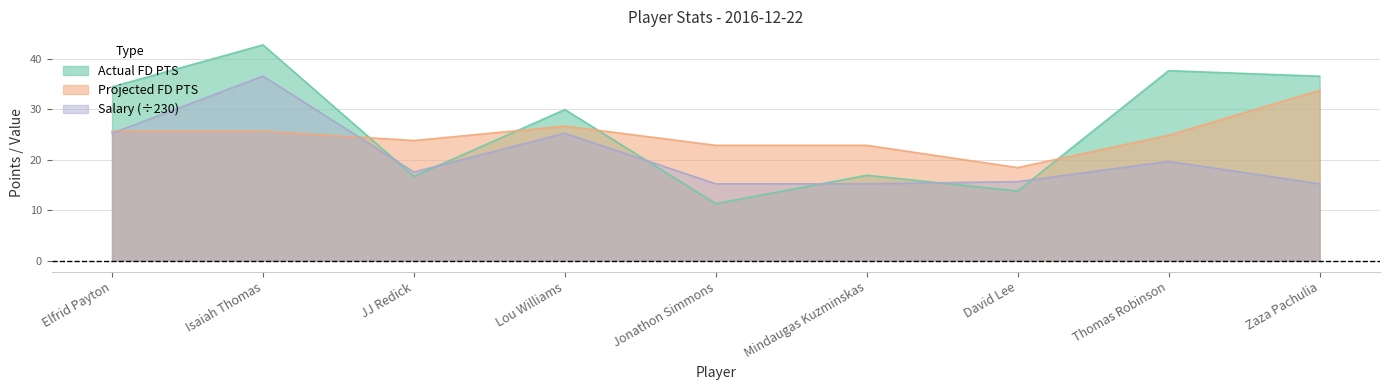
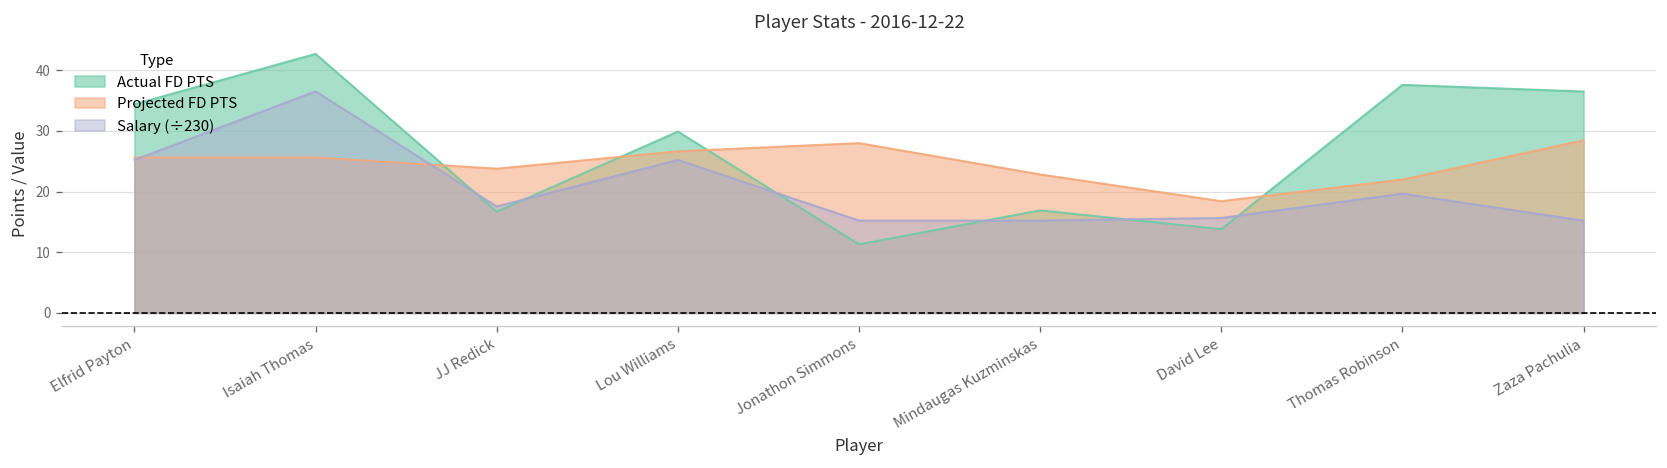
  {
    "Actual FD PTS": {
      "Elfrid Payton": 34,
      "Isaiah Thomas": 43,
      "JJ Redick": 17,
      "Lou Williams": 30,
      "Jonathon Simmons": 11,
      "Mindaugas Kuzminskas": 17,
      "David Lee": 14,
      "Thomas Robinson": 38,
      "Zaza Pachulia": 37
    },
    "Projected FD PTS": {
      "Isaiah Thomas": 26,
      "JJ Redick": 24,
      "Lou Williams": 27,
-     "Jonathon Simmons": 23,
+     "Jonathon Simmons": 28,
      "Mindaugas Kuzminskas": 23,
      "David Lee": 18,
-     "Thomas Robinson": 25,
-     "Zaza Pachulia": 34
+     "Thomas Robinson": 22,
+     "Zaza Pachulia": 28
    },
    "Salary (÷230)": {
      "Isaiah Thomas": 37,
      "JJ Redick": 18,
      "Lou Williams": 25,
      "Jonathon Simmons": 15,
      "Mindaugas Kuzminskas": 15,
      "David Lee": 16,
      "Thomas Robinson": 20,
      "Zaza Pachulia": 15
    }
  }
